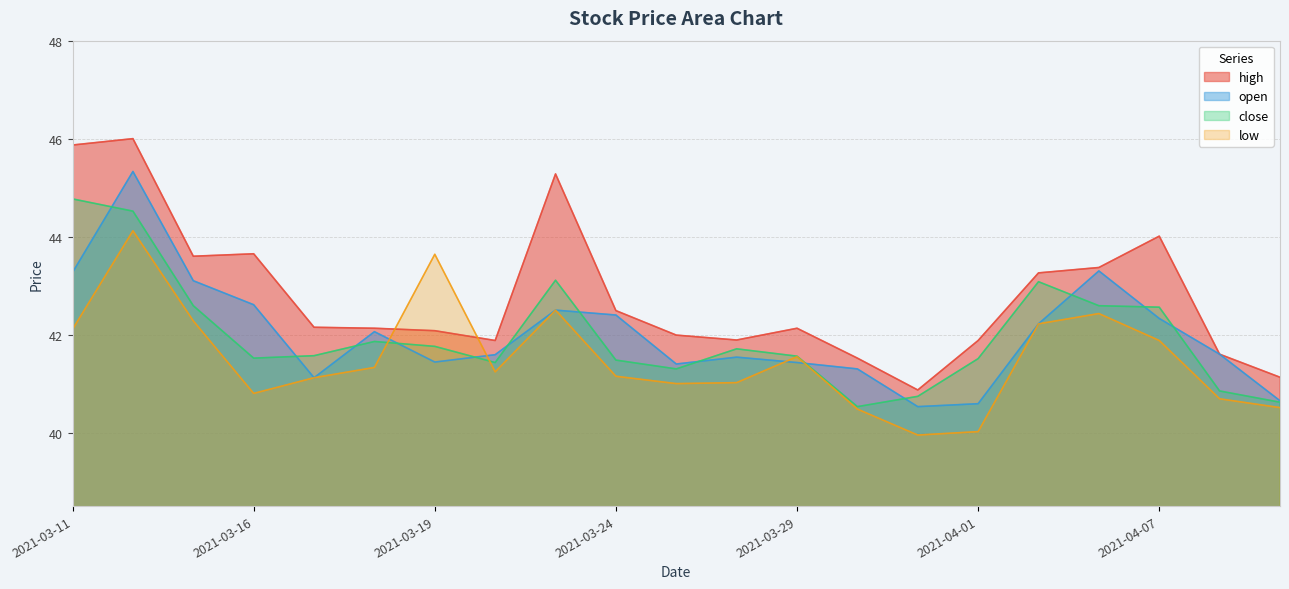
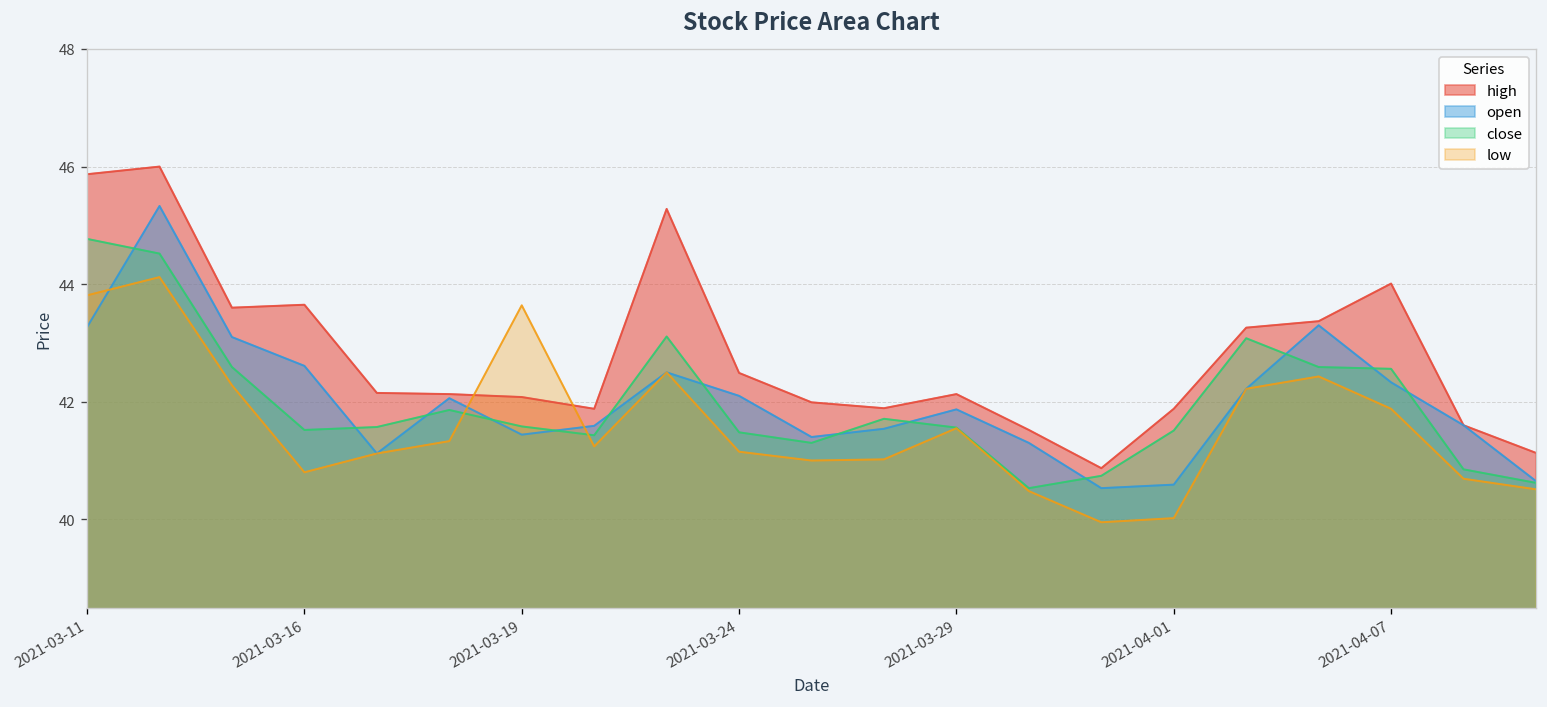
  {
    "high": {
      "2021-03-11": 45.9,
      "2021-03-16": 43.7,
      "2021-03-19": 42.1,
      "2021-03-24": 42.5,
      "2021-03-29": 42.1,
      "2021-04-01": 41.9,
      "2021-04-07": 44.0
    },
    "open": {
      "2021-03-11": 43.3,
      "2021-03-16": 42.6,
      "2021-03-19": 41.4,
-     "2021-03-24": 42.4,
-     "2021-03-29": 41.4,
+     "2021-03-24": 42.1,
+     "2021-03-29": 41.9,
      "2021-04-01": 40.6,
      "2021-04-07": 42.3
    },
    "close": {
      "2021-03-11": 44.8,
      "2021-03-16": 41.5,
-     "2021-03-19": 41.8,
+     "2021-03-19": 41.6,
      "2021-03-24": 41.5,
      "2021-04-01": 41.5,
      "2021-04-07": 42.6
    },
    "low": {
-     "2021-03-11": 42.1,
+     "2021-03-11": 43.8,
      "2021-03-16": 40.8,
      "2021-03-19": 43.6,
      "2021-03-24": 41.2,
      "2021-04-01": 40.0,
      "2021-04-07": 41.9
    }
  }
